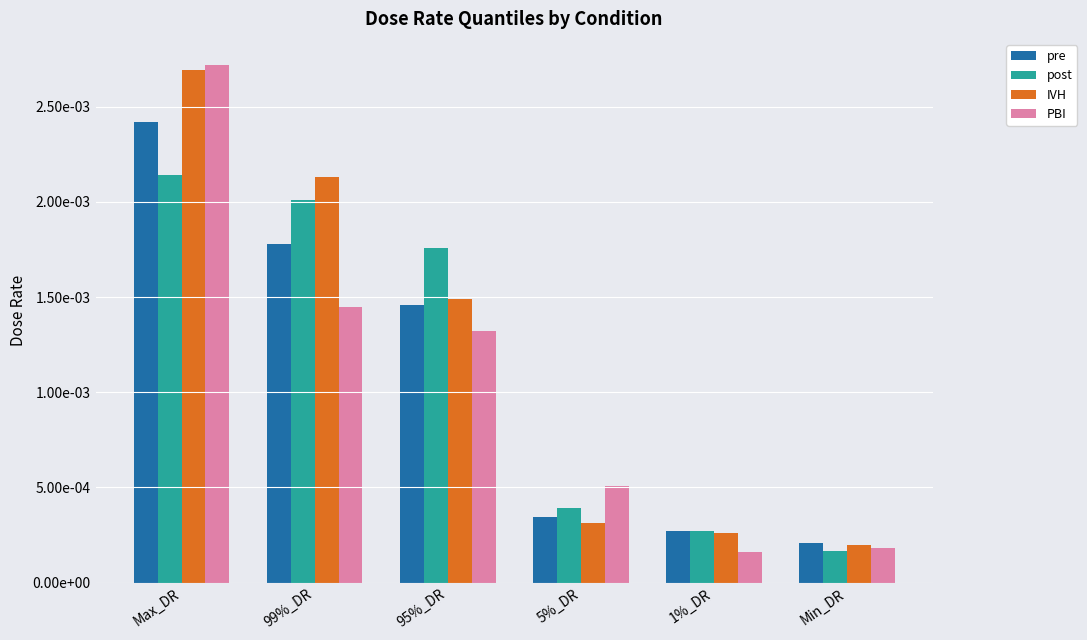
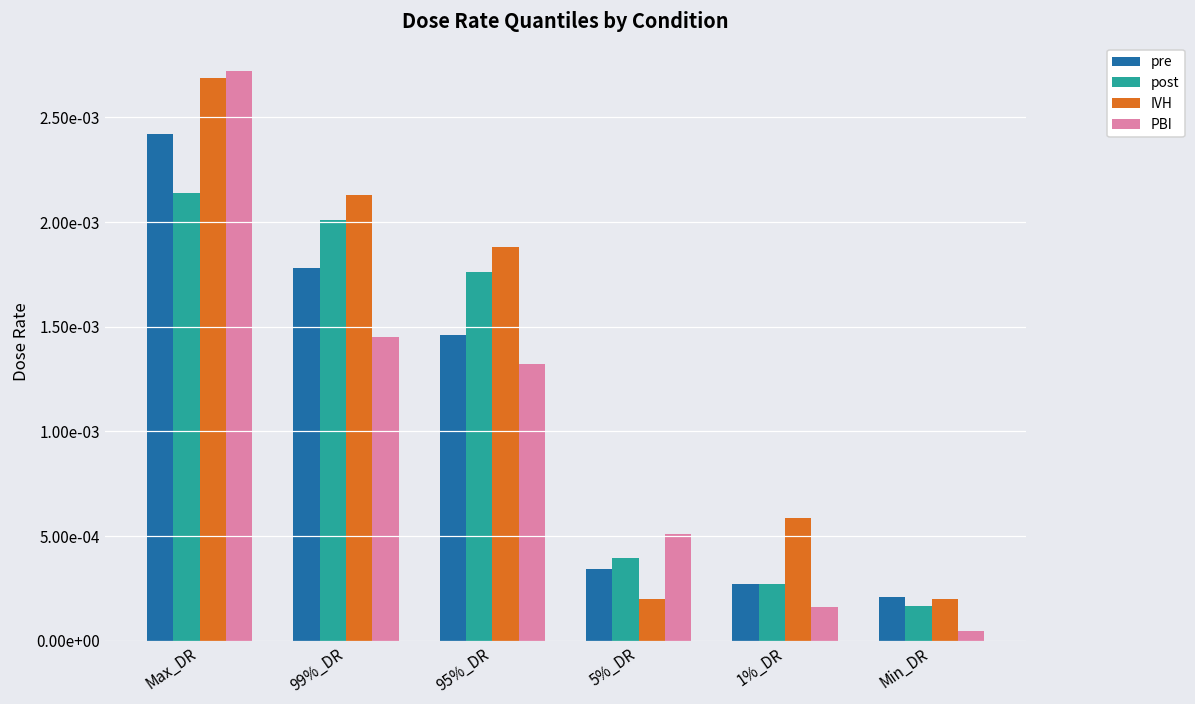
  {
    "IVH": {
      "Max_DR": 0.00269,
      "99%_DR": 0.00213,
-     "95%_DR": 0.00149,
-     "5%_DR": 0.00031,
-     "1%_DR": 0.00026,
+     "95%_DR": 0.00188,
+     "5%_DR": 0.00020,
+     "1%_DR": 0.00059,
      "Min_DR": 0.00020
    },
    "PBI": {
      "Max_DR": 0.00272,
      "99%_DR": 0.00145,
      "95%_DR": 0.00132,
      "5%_DR": 0.00051,
      "1%_DR": 0.00016,
-     "Min_DR": 0.00018
+     "Min_DR": 0.00005
    }
  }
